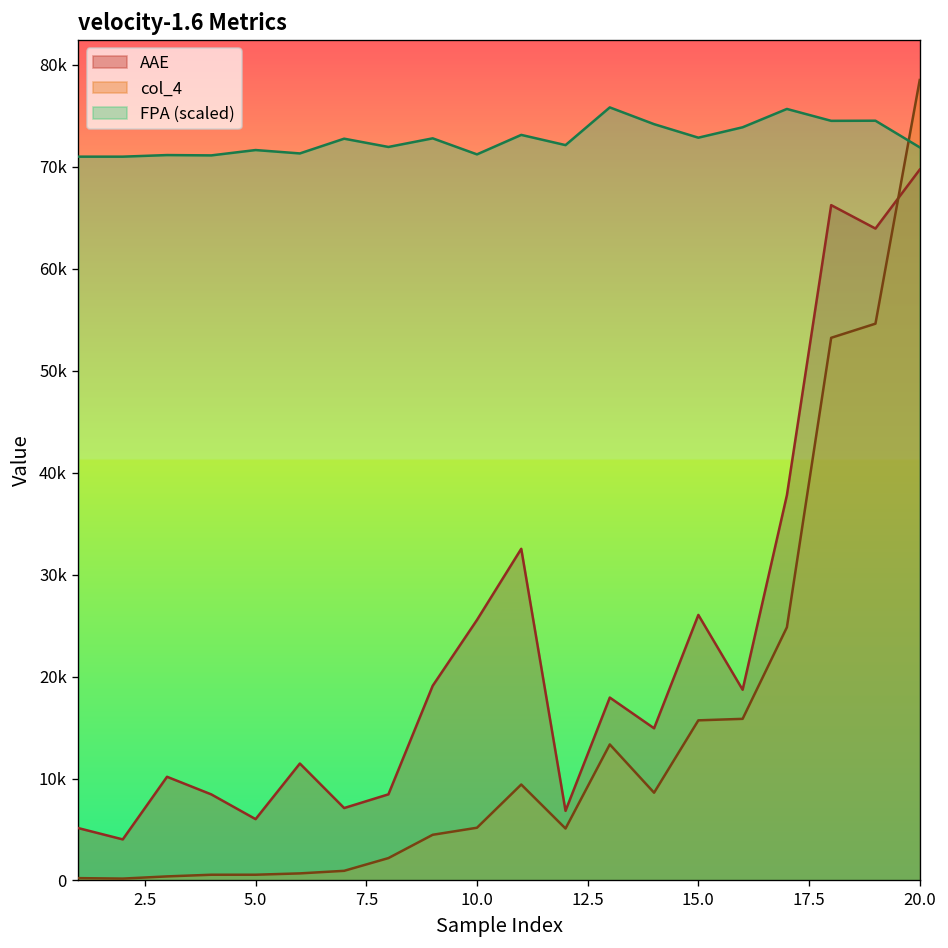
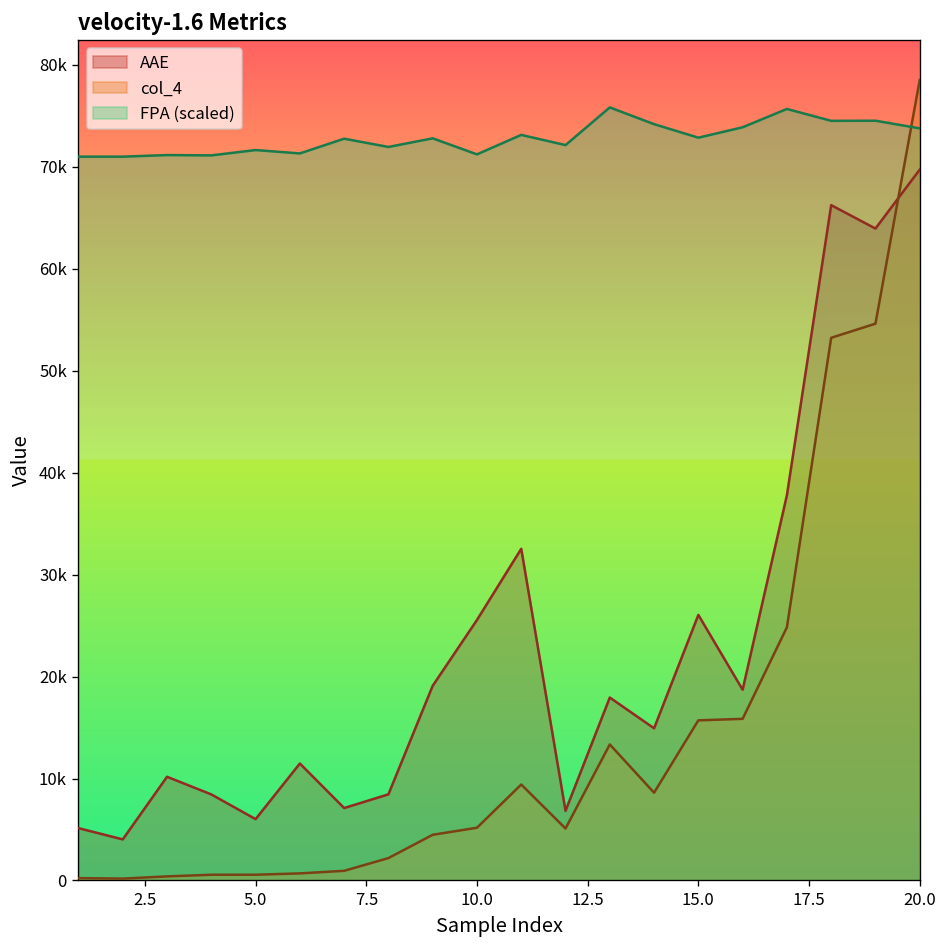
  {
    "FPA (scaled)": {
      "5.0": 72000,
      "10.0": 71000,
      "15.0": 73000,
-     "20.0": 72000
+     "20.0": 74000
    }
  }
